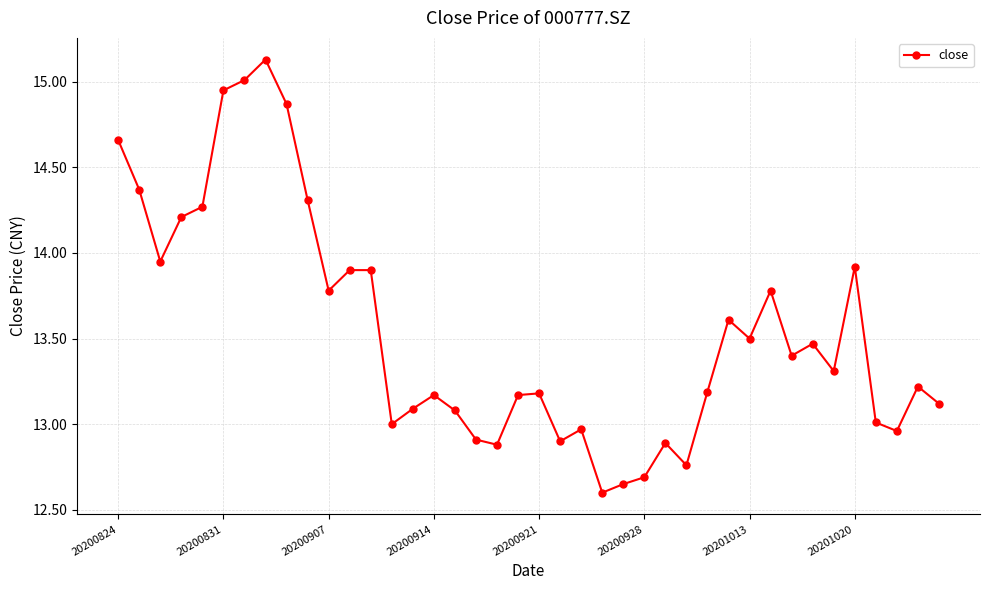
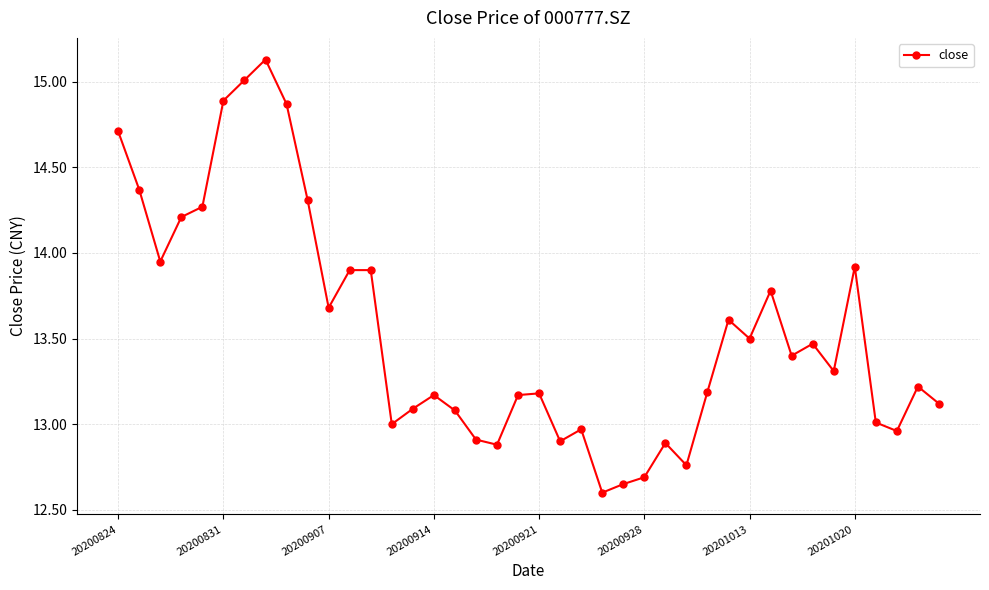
  {
-   "20200824": 14.66,
-   "20200831": 14.95,
-   "20200907": 13.78,
+   "20200824": 14.71,
+   "20200831": 14.89,
+   "20200907": 13.68,
    "20200914": 13.17,
    "20200921": 13.18,
    "20200928": 12.69,
    "20201013": 13.50,
    "20201020": 13.92
  }
